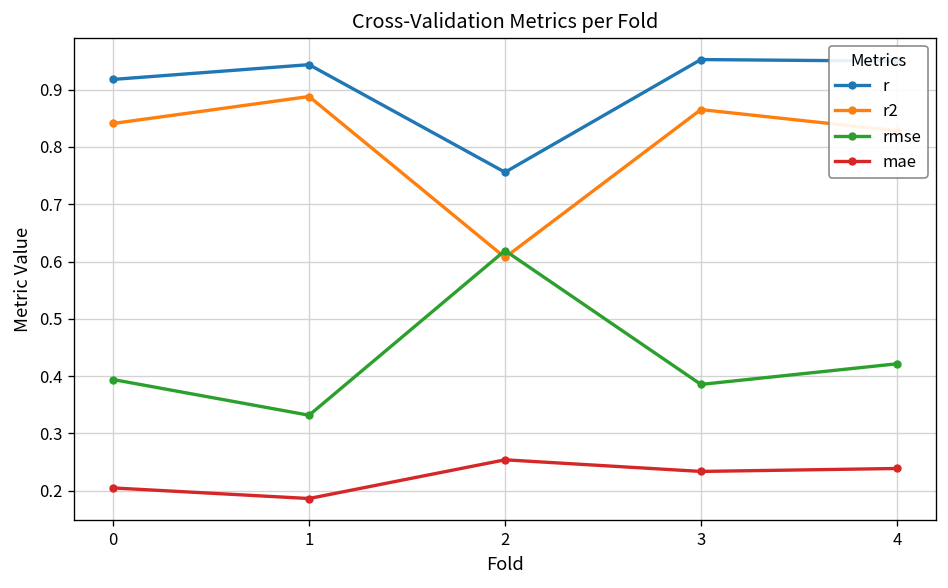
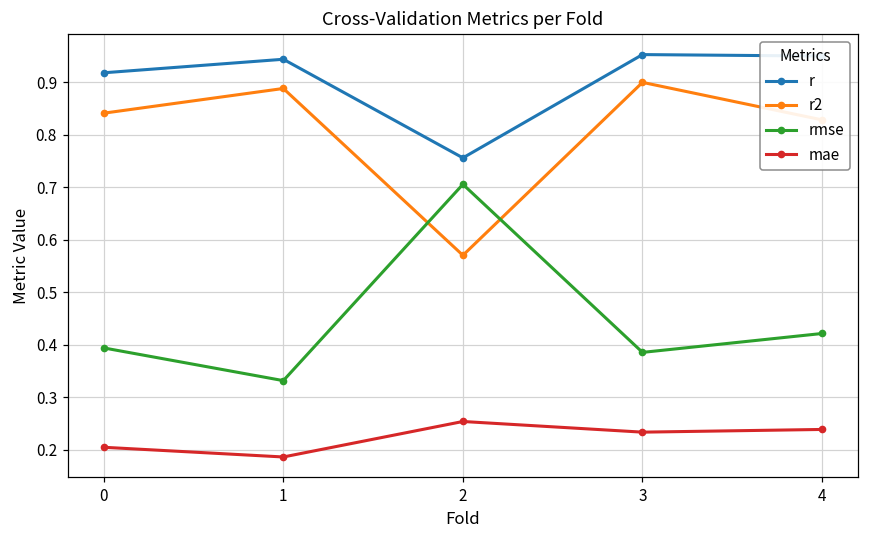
  {
    "r": {
      "0": 0.92,
      "1": 0.94,
      "2": 0.76,
      "3": 0.95
    },
    "r2": {
      "0": 0.84,
      "1": 0.89,
-     "2": 0.61,
-     "3": 0.87
+     "2": 0.57,
+     "3": 0.90
    },
    "rmse": {
      "0": 0.39,
      "1": 0.33,
-     "2": 0.62,
+     "2": 0.71,
      "3": 0.39,
      "4": 0.42
    },
    "mae": {
      "0": 0.20,
      "1": 0.19,
      "2": 0.25,
      "3": 0.23,
      "4": 0.24
    }
  }
